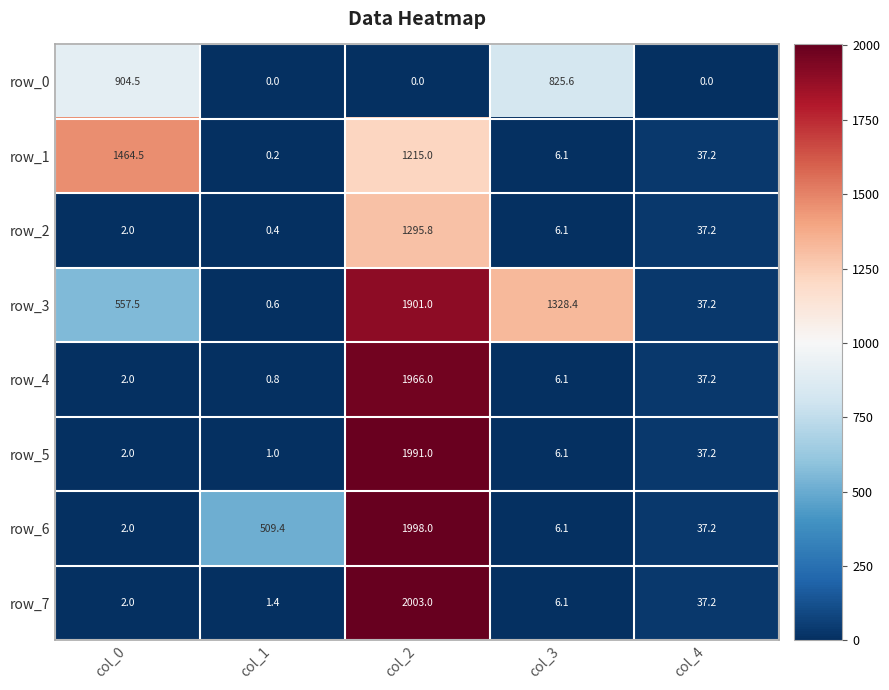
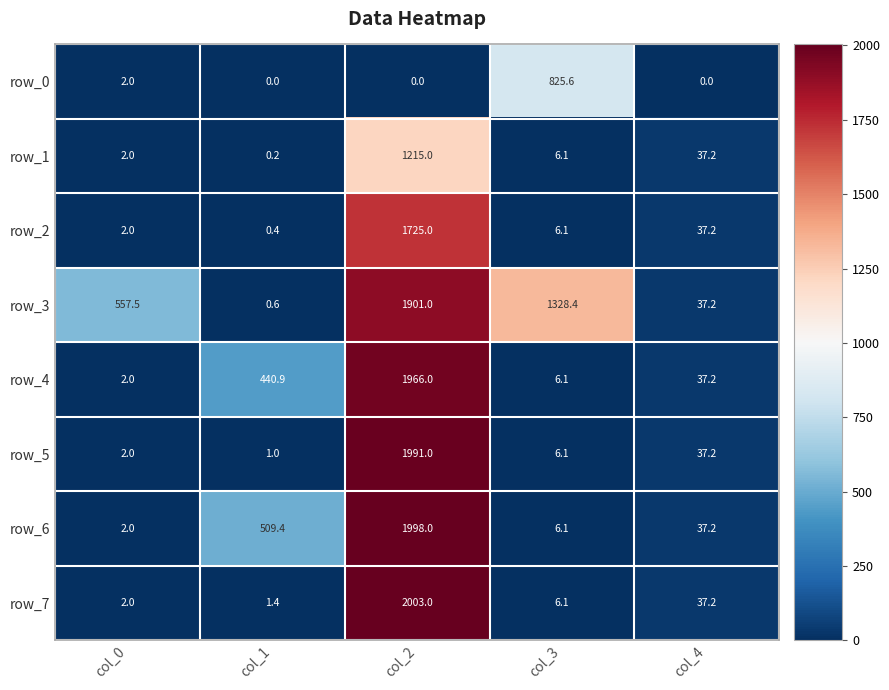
  {
    "row_0": {
-     "col_0": 904.5,
+     "col_0": 2.0,
      "col_1": 0.0,
      "col_2": 0.0,
      "col_3": 825.6,
      "col_4": 0.0
    },
    "row_1": {
-     "col_0": 1464.5,
+     "col_0": 2.0,
      "col_1": 0.2,
      "col_2": 1215.0,
      "col_3": 6.1,
      "col_4": 37.2
    },
    "row_2": {
      "col_0": 2.0,
      "col_1": 0.4,
-     "col_2": 1295.8,
+     "col_2": 1725.0,
      "col_3": 6.1,
      "col_4": 37.2
    },
    "row_3": {
      "col_0": 557.5,
      "col_1": 0.6,
      "col_2": 1901.0,
      "col_3": 1328.4,
      "col_4": 37.2
    },
    "row_4": {
      "col_0": 2.0,
-     "col_1": 0.8,
+     "col_1": 440.9,
      "col_2": 1966.0,
      "col_3": 6.1,
      "col_4": 37.2
    },
    "row_5": {
      "col_0": 2.0,
      "col_1": 1.0,
      "col_2": 1991.0,
      "col_3": 6.1,
      "col_4": 37.2
    },
    "row_6": {
      "col_0": 2.0,
      "col_1": 509.4,
      "col_2": 1998.0,
      "col_3": 6.1,
      "col_4": 37.2
    },
    "row_7": {
      "col_0": 2.0,
      "col_1": 1.4,
      "col_2": 2003.0,
      "col_3": 6.1,
      "col_4": 37.2
    }
  }
